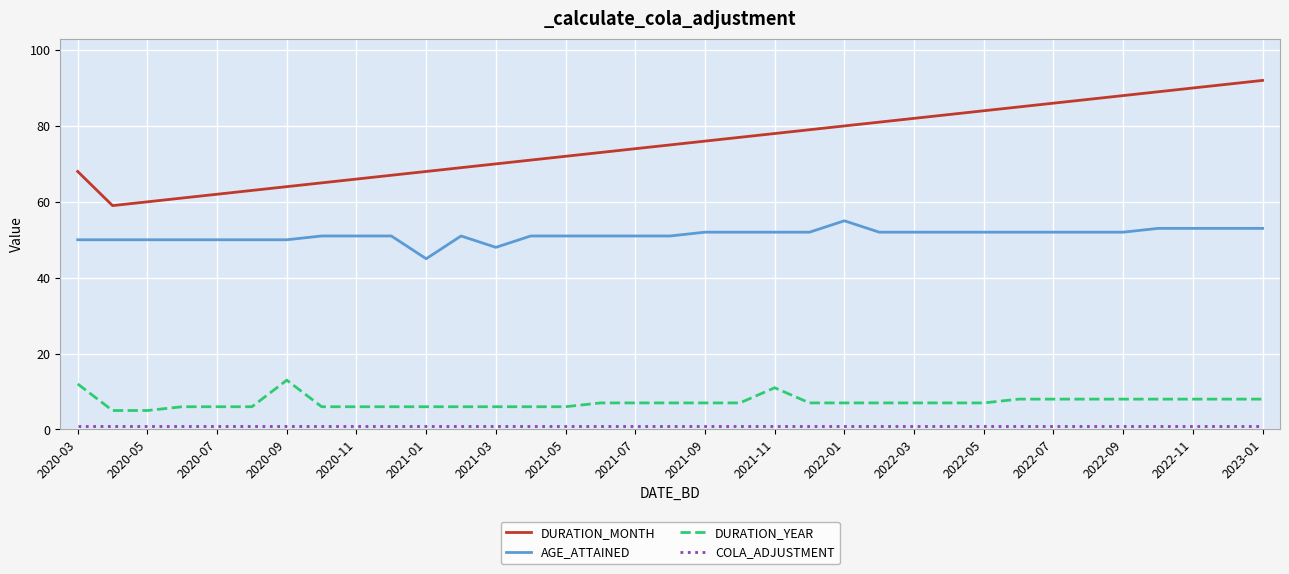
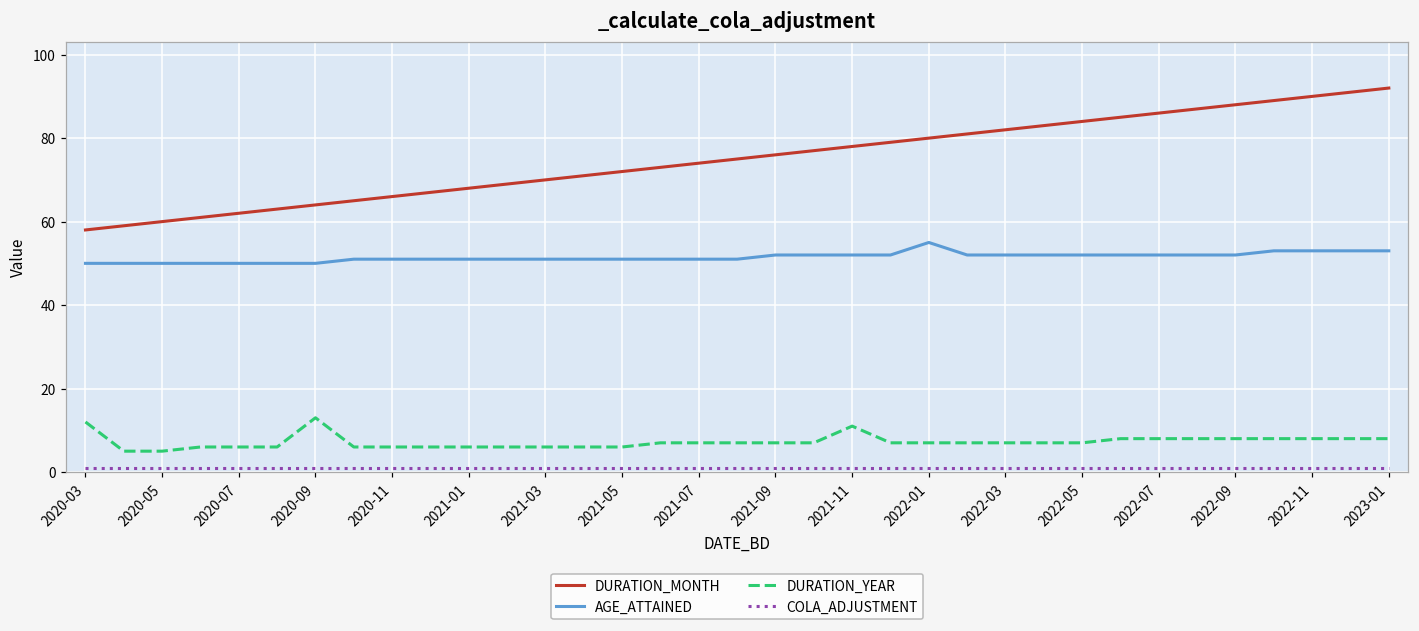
  {
    "DURATION_MONTH": {
-     "2020-03": 68,
+     "2020-03": 58,
      "2020-05": 60,
      "2020-07": 62,
      "2020-09": 64,
      "2020-11": 66,
      "2021-01": 68,
      "2021-03": 70,
      "2021-05": 72,
      "2021-07": 74,
      "2021-09": 76,
      "2021-11": 78,
      "2022-01": 80,
      "2022-03": 82,
      "2022-05": 84,
      "2022-07": 86,
      "2022-09": 88,
      "2022-11": 90,
      "2023-01": 92
    },
    "AGE_ATTAINED": {
      "2020-03": 50,
      "2020-05": 50,
      "2020-07": 50,
      "2020-09": 50,
      "2020-11": 51,
-     "2021-01": 45,
-     "2021-03": 48,
+     "2021-01": 51,
+     "2021-03": 51,
      "2021-05": 51,
      "2021-07": 51,
      "2021-09": 52,
      "2021-11": 52,
      "2022-01": 55,
      "2022-03": 52,
      "2022-05": 52,
      "2022-07": 52,
      "2022-09": 52,
      "2022-11": 53,
      "2023-01": 53
    },
    "DURATION_YEAR": {
      "2020-03": 12,
      "2020-05": 5,
      "2020-07": 6,
      "2020-09": 13,
      "2020-11": 6,
      "2021-01": 6,
      "2021-03": 6,
      "2021-05": 6,
      "2021-07": 7,
      "2021-09": 7,
      "2021-11": 11,
      "2022-01": 7,
      "2022-03": 7,
      "2022-05": 7,
      "2022-07": 8,
      "2022-09": 8,
      "2022-11": 8,
      "2023-01": 8
    },
    "COLA_ADJUSTMENT": {
      "2020-03": 1,
      "2020-05": 1,
      "2020-07": 1,
      "2020-09": 1,
      "2020-11": 1,
      "2021-01": 1,
      "2021-03": 1,
      "2021-05": 1,
      "2021-07": 1,
      "2021-09": 1,
      "2021-11": 1,
      "2022-01": 1,
      "2022-03": 1,
      "2022-05": 1,
      "2022-07": 1,
      "2022-09": 1,
      "2022-11": 1,
      "2023-01": 1
    }
  }
